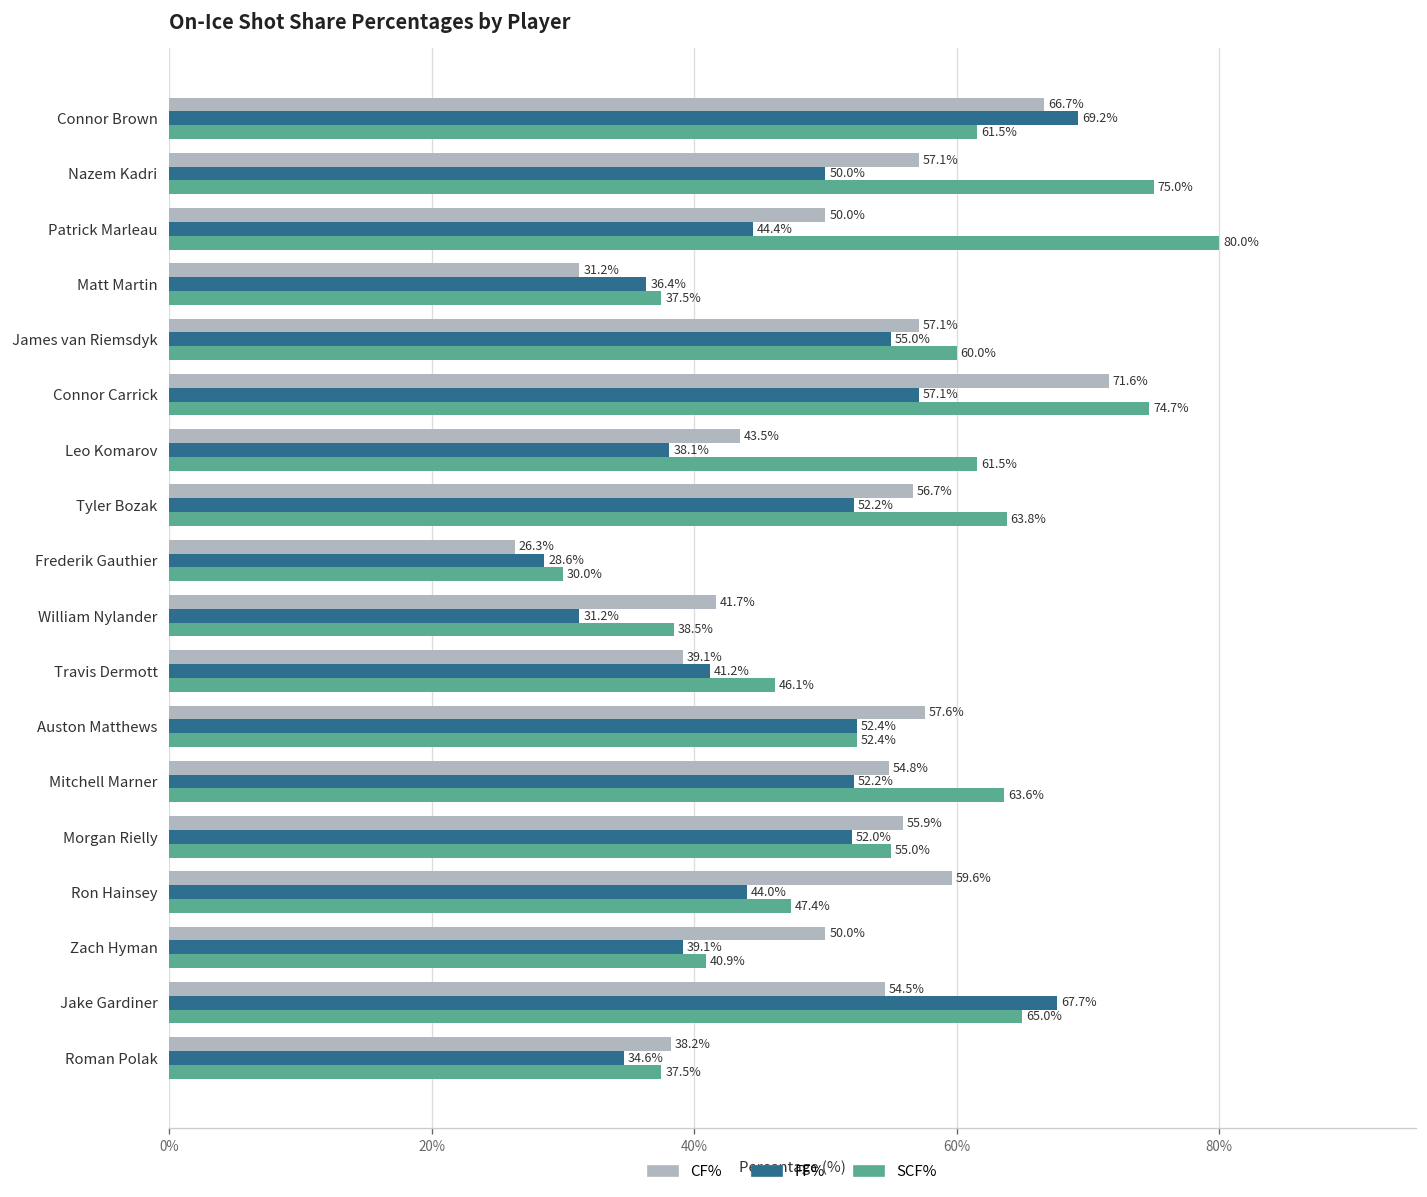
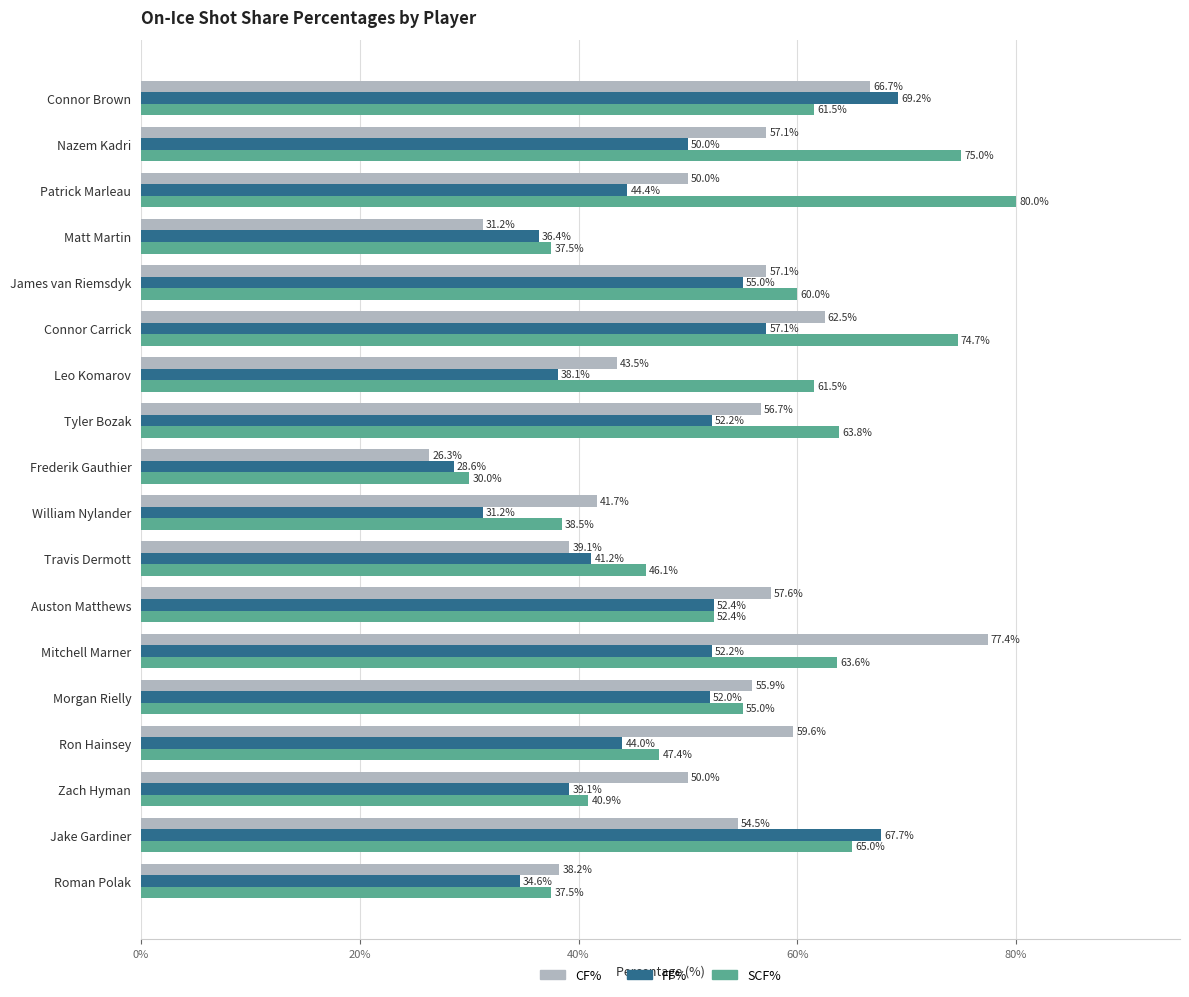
  {
    "CF%": {
      "Connor Brown": "66.7%",
      "Nazem Kadri": "57.1%",
      "Patrick Marleau": "50.0%",
      "Matt Martin": "31.2%",
      "James van Riemsdyk": "57.1%",
-     "Connor Carrick": "71.6%",
+     "Connor Carrick": "62.5%",
      "Leo Komarov": "43.5%",
      "Tyler Bozak": "56.7%",
      "Frederik Gauthier": "26.3%",
      "William Nylander": "41.7%",
      "Travis Dermott": "39.1%",
      "Auston Matthews": "57.6%",
-     "Mitchell Marner": "54.8%",
+     "Mitchell Marner": "77.4%",
      "Morgan Rielly": "55.9%",
      "Ron Hainsey": "59.6%",
      "Zach Hyman": "50.0%",
      "Jake Gardiner": "54.5%",
      "Roman Polak": "38.2%"
    },
    "FF%": {
      "Connor Brown": "69.2%",
      "Nazem Kadri": "50.0%",
      "Patrick Marleau": "44.4%",
      "Matt Martin": "36.4%",
      "James van Riemsdyk": "55.0%",
      "Connor Carrick": "57.1%",
      "Leo Komarov": "38.1%",
      "Tyler Bozak": "52.2%",
      "Frederik Gauthier": "28.6%",
      "William Nylander": "31.2%",
      "Travis Dermott": "41.2%",
      "Auston Matthews": "52.4%",
      "Mitchell Marner": "52.2%",
      "Morgan Rielly": "52.0%",
      "Ron Hainsey": "44.0%",
      "Zach Hyman": "39.1%",
      "Jake Gardiner": "67.7%",
      "Roman Polak": "34.6%"
    },
    "SCF%": {
      "Connor Brown": "61.5%",
      "Nazem Kadri": "75.0%",
      "Patrick Marleau": "80.0%",
      "Matt Martin": "37.5%",
      "James van Riemsdyk": "60.0%",
      "Connor Carrick": "74.7%",
      "Leo Komarov": "61.5%",
      "Tyler Bozak": "63.8%",
      "Frederik Gauthier": "30.0%",
      "William Nylander": "38.5%",
      "Travis Dermott": "46.1%",
      "Auston Matthews": "52.4%",
      "Mitchell Marner": "63.6%",
      "Morgan Rielly": "55.0%",
      "Ron Hainsey": "47.4%",
      "Zach Hyman": "40.9%",
      "Jake Gardiner": "65.0%",
      "Roman Polak": "37.5%"
    }
  }
